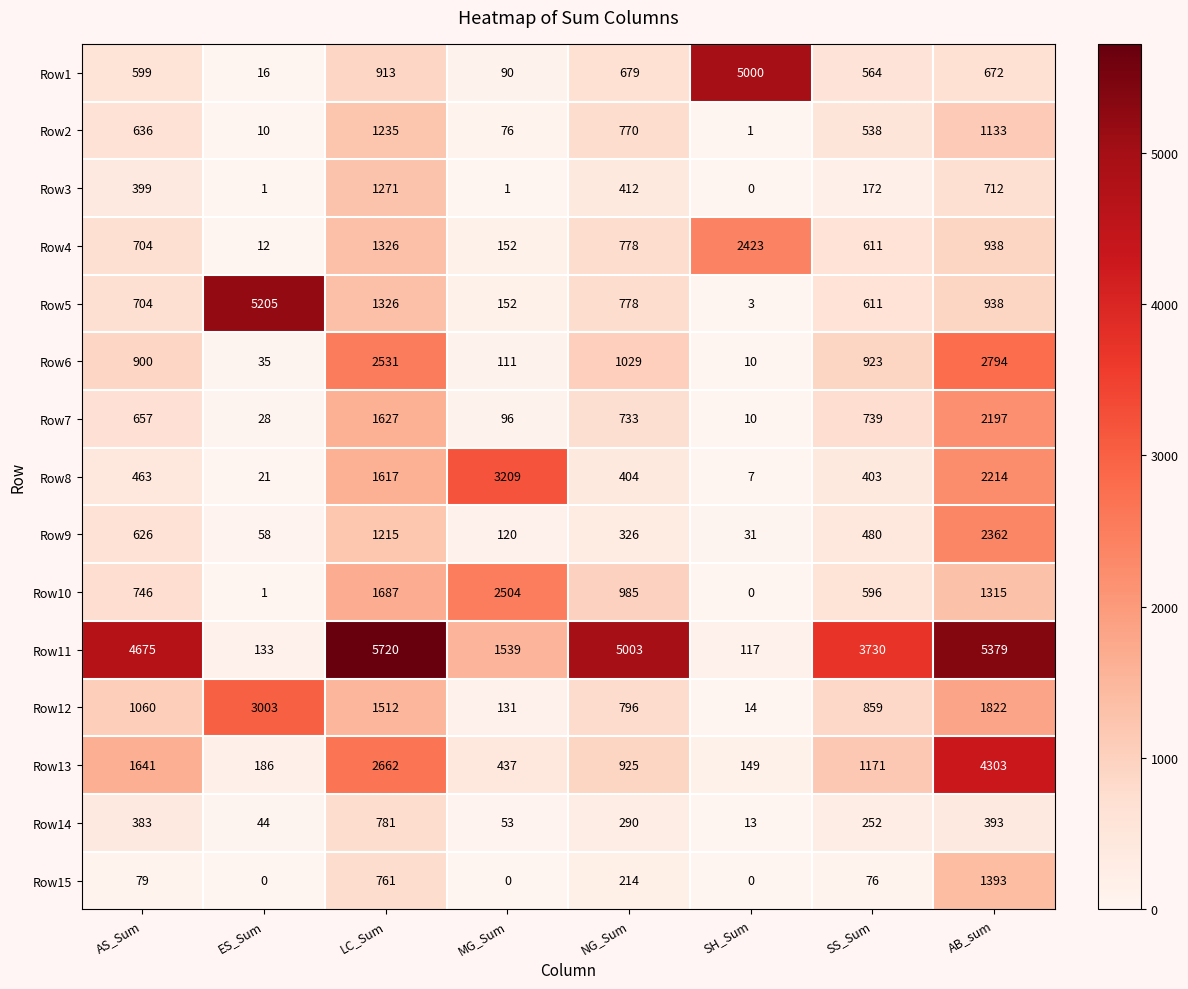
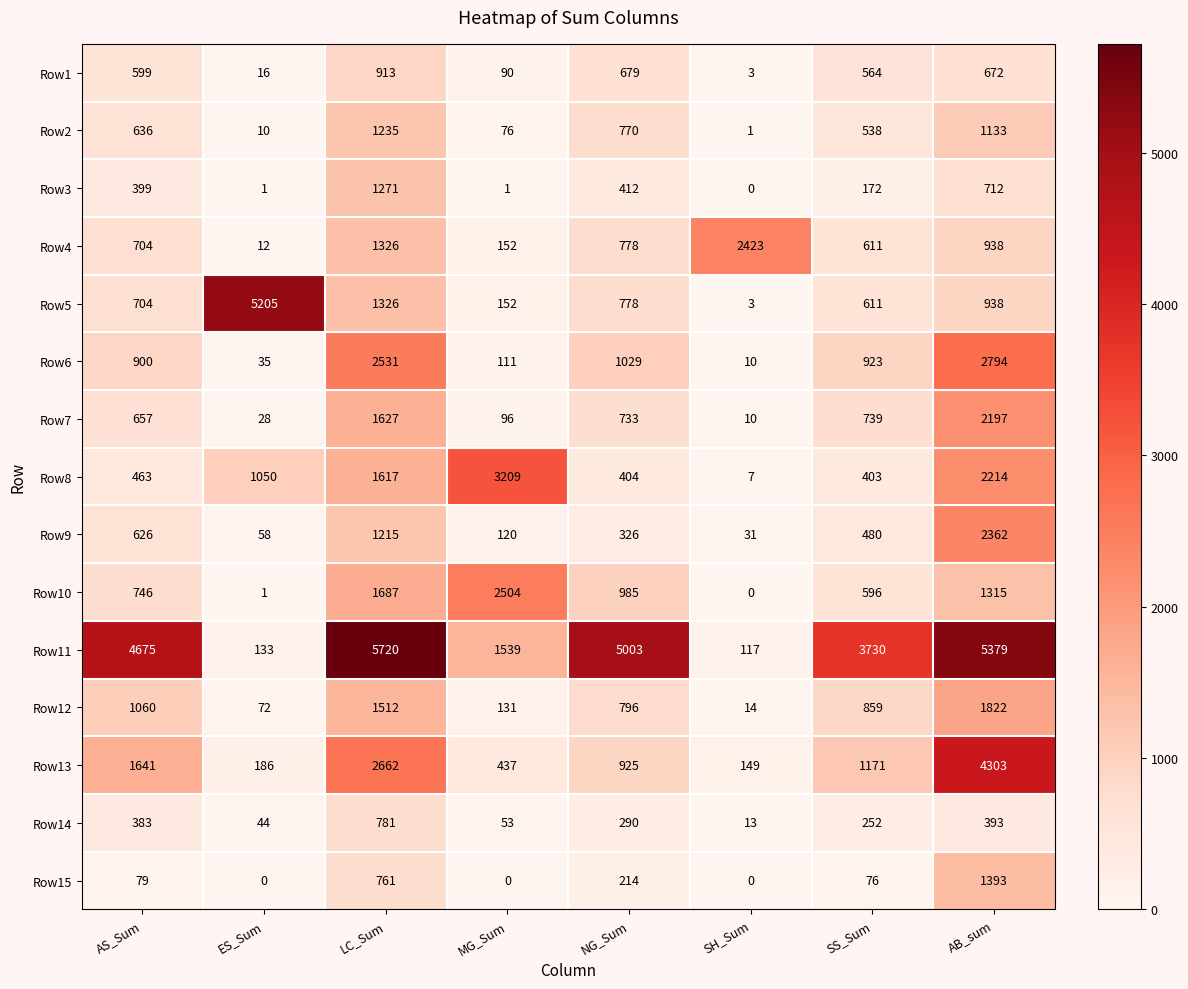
  {
    "Row1": {
      "AS_Sum": 599,
      "ES_Sum": 16,
      "LC_Sum": 913,
      "MG_Sum": 90,
      "NG_Sum": 679,
-     "SH_Sum": 5000,
+     "SH_Sum": 3,
      "SS_Sum": 564,
      "AB_sum": 672
    },
    "Row2": {
      "AS_Sum": 636,
      "ES_Sum": 10,
      "LC_Sum": 1235,
      "MG_Sum": 76,
      "NG_Sum": 770,
      "SH_Sum": 1,
      "SS_Sum": 538,
      "AB_sum": 1133
    },
    "Row3": {
      "AS_Sum": 399,
      "ES_Sum": 1,
      "LC_Sum": 1271,
      "MG_Sum": 1,
      "NG_Sum": 412,
      "SH_Sum": 0,
      "SS_Sum": 172,
      "AB_sum": 712
    },
    "Row4": {
      "AS_Sum": 704,
      "ES_Sum": 12,
      "LC_Sum": 1326,
      "MG_Sum": 152,
      "NG_Sum": 778,
      "SH_Sum": 2423,
      "SS_Sum": 611,
      "AB_sum": 938
    },
    "Row5": {
      "AS_Sum": 704,
      "ES_Sum": 5205,
      "LC_Sum": 1326,
      "MG_Sum": 152,
      "NG_Sum": 778,
      "SH_Sum": 3,
      "SS_Sum": 611,
      "AB_sum": 938
    },
    "Row6": {
      "AS_Sum": 900,
      "ES_Sum": 35,
      "LC_Sum": 2531,
      "MG_Sum": 111,
      "NG_Sum": 1029,
      "SH_Sum": 10,
      "SS_Sum": 923,
      "AB_sum": 2794
    },
    "Row7": {
      "AS_Sum": 657,
      "ES_Sum": 28,
      "LC_Sum": 1627,
      "MG_Sum": 96,
      "NG_Sum": 733,
      "SH_Sum": 10,
      "SS_Sum": 739,
      "AB_sum": 2197
    },
    "Row8": {
      "AS_Sum": 463,
-     "ES_Sum": 21,
+     "ES_Sum": 1050,
      "LC_Sum": 1617,
      "MG_Sum": 3209,
      "NG_Sum": 404,
      "SH_Sum": 7,
      "SS_Sum": 403,
      "AB_sum": 2214
    },
    "Row9": {
      "AS_Sum": 626,
      "ES_Sum": 58,
      "LC_Sum": 1215,
      "MG_Sum": 120,
      "NG_Sum": 326,
      "SH_Sum": 31,
      "SS_Sum": 480,
      "AB_sum": 2362
    },
    "Row10": {
      "AS_Sum": 746,
      "ES_Sum": 1,
      "LC_Sum": 1687,
      "MG_Sum": 2504,
      "NG_Sum": 985,
      "SH_Sum": 0,
      "SS_Sum": 596,
      "AB_sum": 1315
    },
    "Row11": {
      "AS_Sum": 4675,
      "ES_Sum": 133,
      "LC_Sum": 5720,
      "MG_Sum": 1539,
      "NG_Sum": 5003,
      "SH_Sum": 117,
      "SS_Sum": 3730,
      "AB_sum": 5379
    },
    "Row12": {
      "AS_Sum": 1060,
-     "ES_Sum": 3003,
+     "ES_Sum": 72,
      "LC_Sum": 1512,
      "MG_Sum": 131,
      "NG_Sum": 796,
      "SH_Sum": 14,
      "SS_Sum": 859,
      "AB_sum": 1822
    },
    "Row13": {
      "AS_Sum": 1641,
      "ES_Sum": 186,
      "LC_Sum": 2662,
      "MG_Sum": 437,
      "NG_Sum": 925,
      "SH_Sum": 149,
      "SS_Sum": 1171,
      "AB_sum": 4303
    },
    "Row14": {
      "AS_Sum": 383,
      "ES_Sum": 44,
      "LC_Sum": 781,
      "MG_Sum": 53,
      "NG_Sum": 290,
      "SH_Sum": 13,
      "SS_Sum": 252,
      "AB_sum": 393
    },
    "Row15": {
      "AS_Sum": 79,
      "ES_Sum": 0,
      "LC_Sum": 761,
      "MG_Sum": 0,
      "NG_Sum": 214,
      "SH_Sum": 0,
      "SS_Sum": 76,
      "AB_sum": 1393
    }
  }
